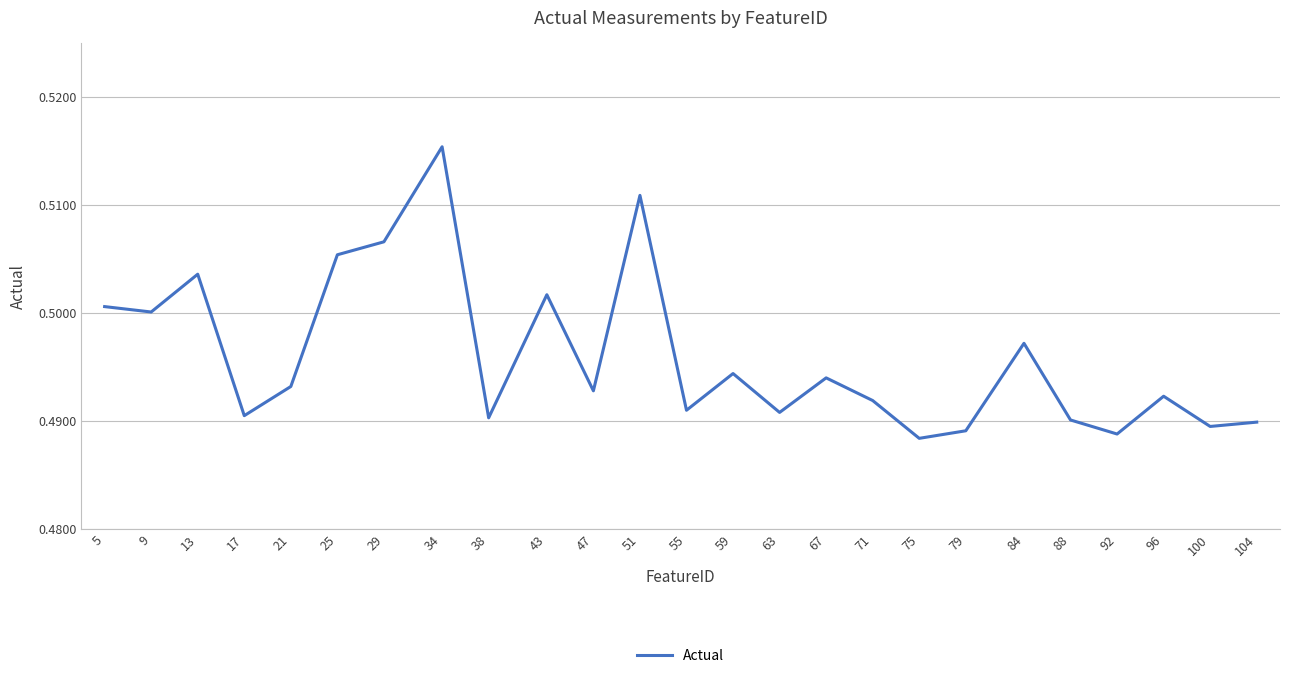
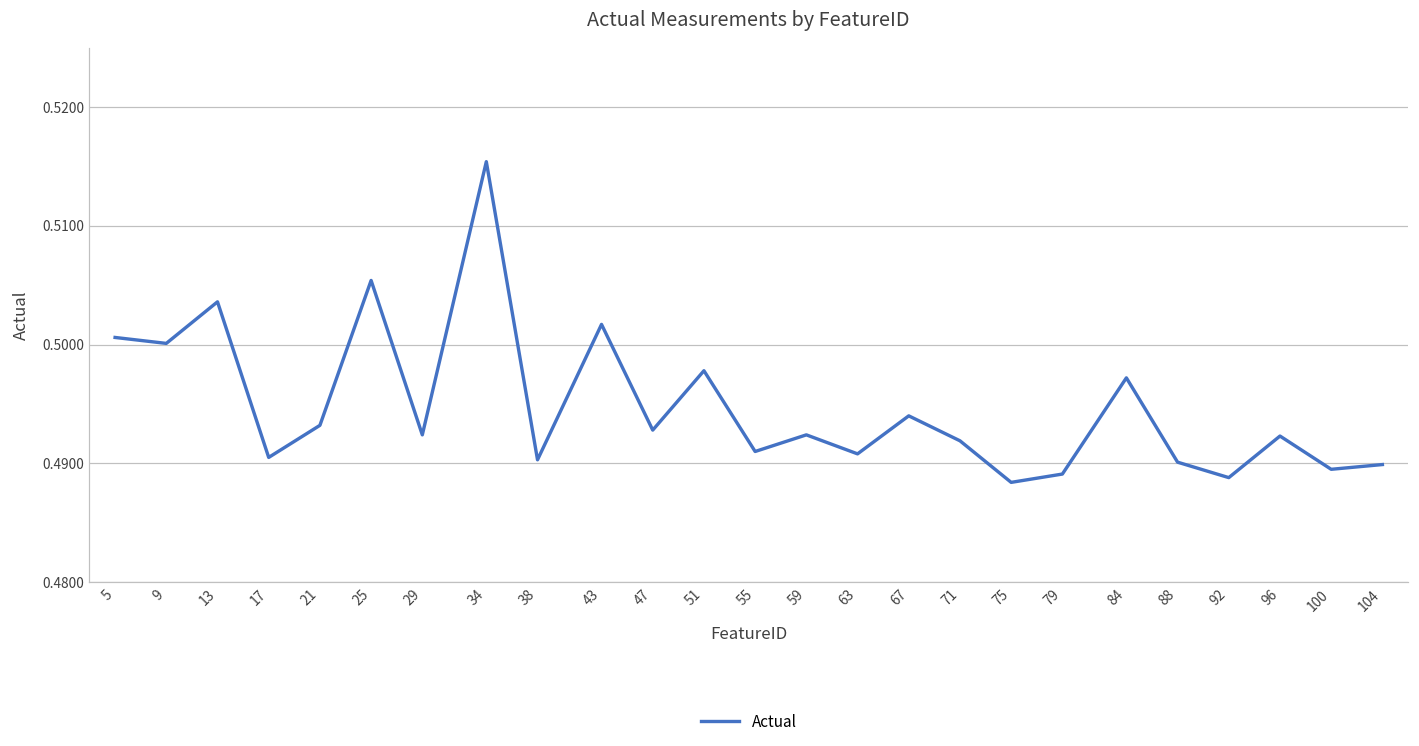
  {
    "5": 0.5006,
    "9": 0.5001,
    "13": 0.5036,
    "17": 0.4905,
    "21": 0.4932,
    "25": 0.5054,
-   "29": 0.5066,
+   "29": 0.4924,
    "34": 0.5154,
    "38": 0.4903,
    "43": 0.5017,
    "47": 0.4928,
-   "51": 0.5109,
+   "51": 0.4978,
    "55": 0.4910,
-   "59": 0.4944,
+   "59": 0.4924,
    "63": 0.4908,
    "67": 0.4940,
    "71": 0.4919,
    "75": 0.4884,
    "79": 0.4891,
    "84": 0.4972,
    "88": 0.4901,
    "92": 0.4888,
    "96": 0.4923,
    "100": 0.4895,
    "104": 0.4899
  }
